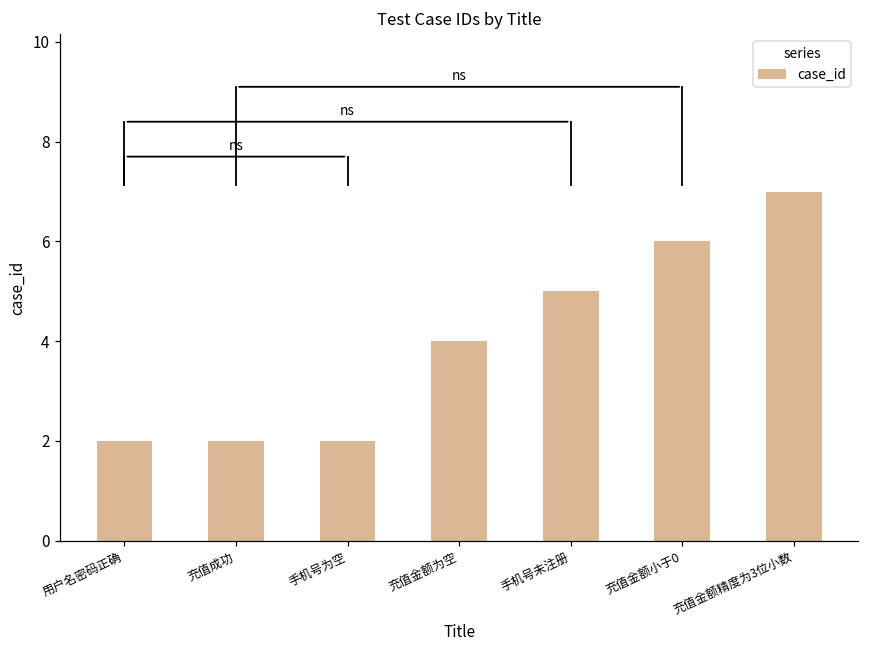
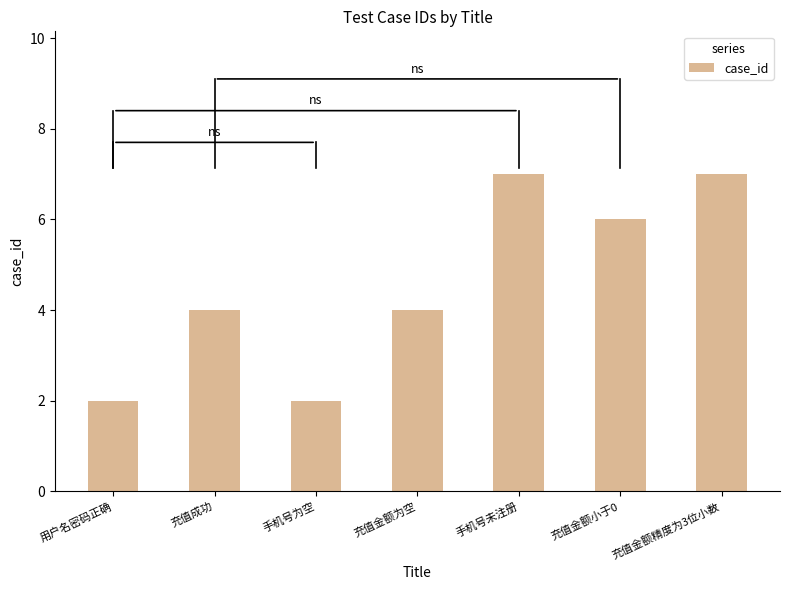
  {
    "case_id": {
      "用户名密码正确": 2,
-     "充值成功": 2,
+     "充值成功": 4,
      "手机号为空": 2,
      "充值金额为空": 4,
-     "手机号未注册": 5,
+     "手机号未注册": 7,
      "充值金额小于0": 6,
      "充值金额精度为3位小数": 7
    }
  }
